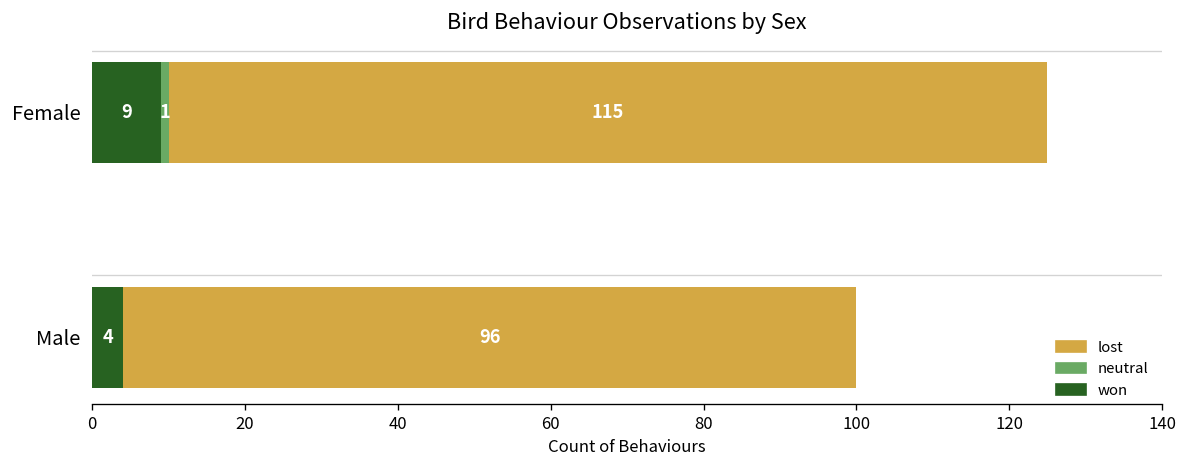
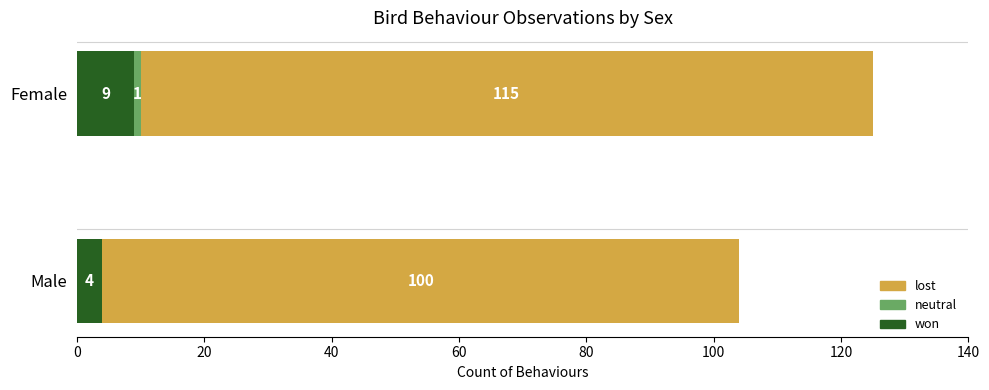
  {
    "won": {
      "Female": 9,
      "Male": 4
    },
    "neutral": {
      "Female": 1
    },
    "lost": {
      "Female": 115,
-     "Male": 96
+     "Male": 100
    }
  }
